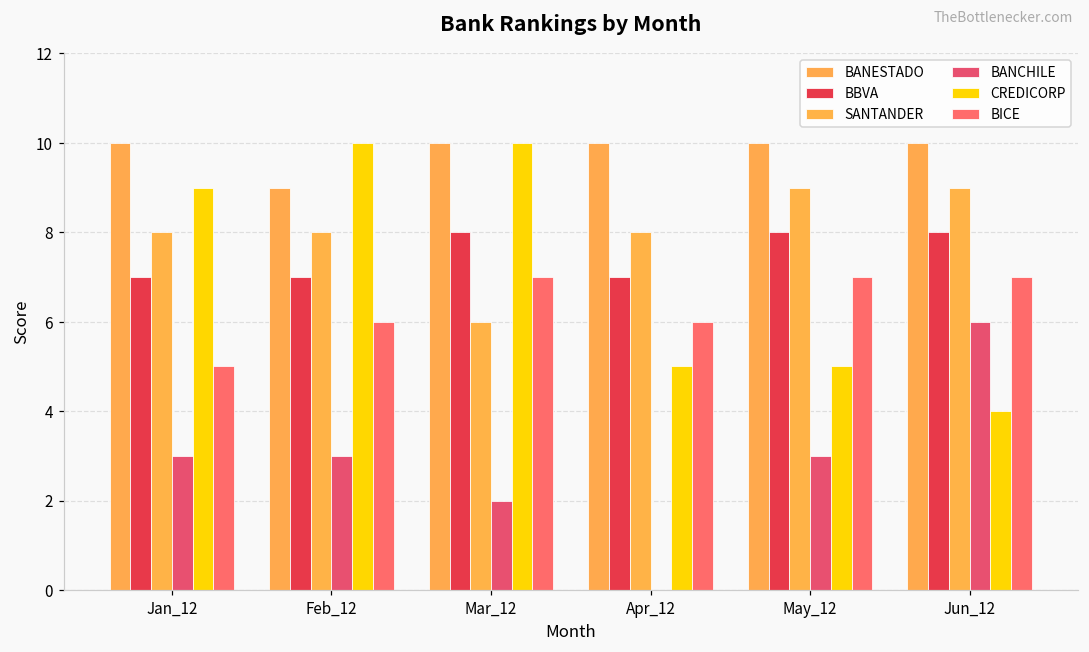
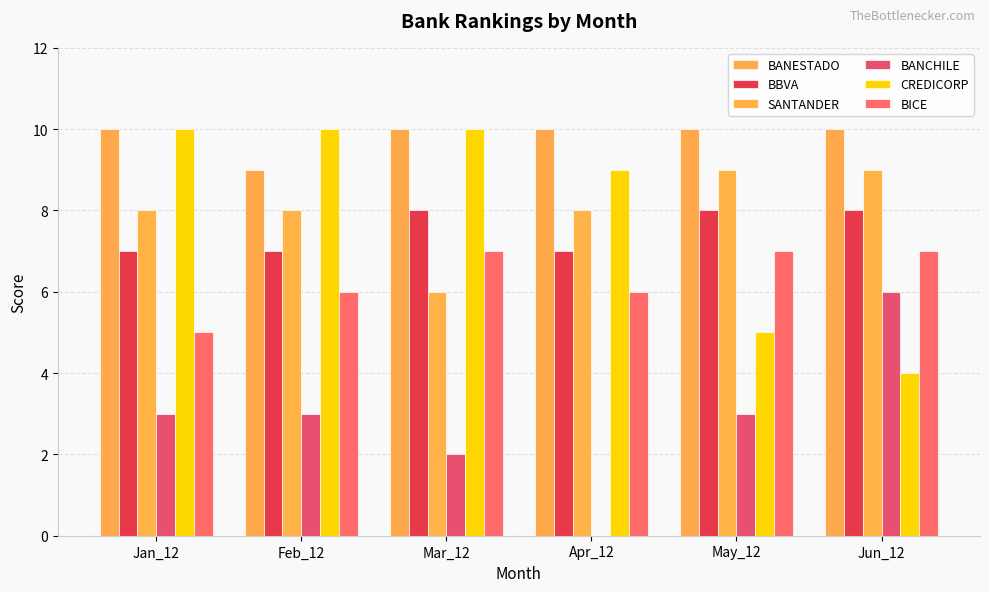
  {
    "CREDICORP": {
-     "Jan_12": 9,
+     "Jan_12": 10,
      "Feb_12": 10,
      "Mar_12": 10,
-     "Apr_12": 5,
+     "Apr_12": 9,
      "May_12": 5,
      "Jun_12": 4
    }
  }
